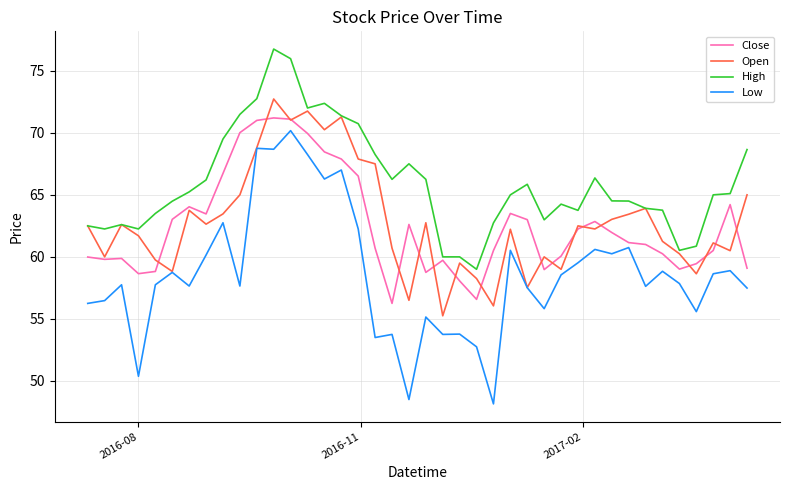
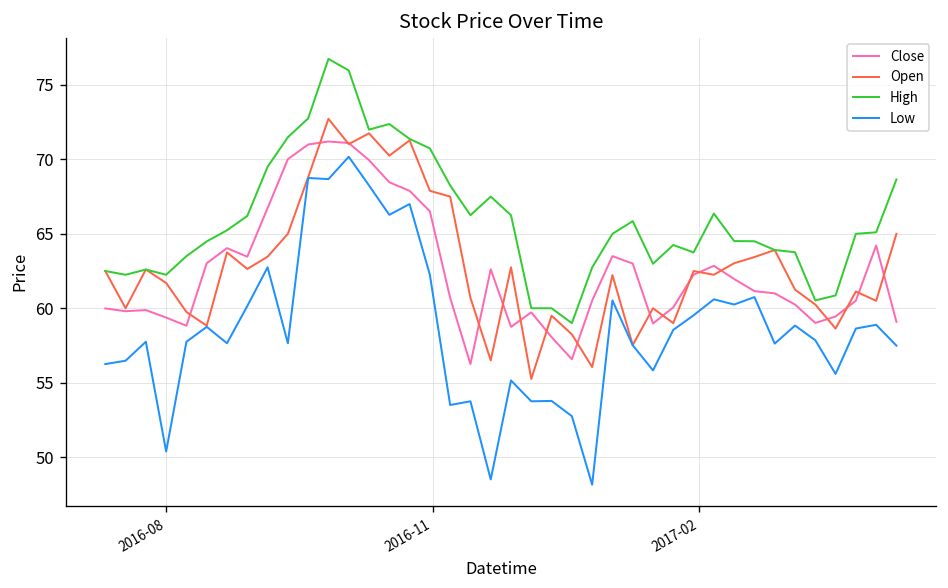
  {
    "Close": {
-     "2016-08": 58.6
+     "2016-08": 59.4
    },
    "Open": {
      "2016-08": 61.7
    },
    "High": {
      "2016-08": 62.3
    },
    "Low": {
      "2016-08": 50.4
    }
  }
